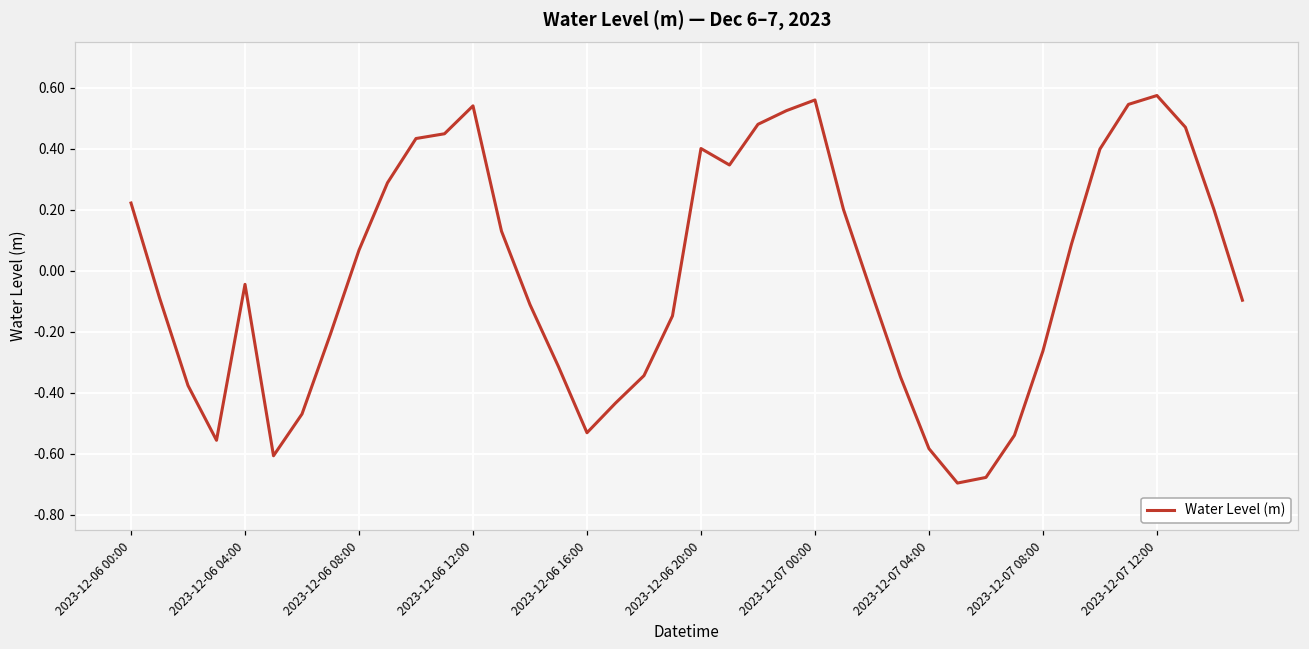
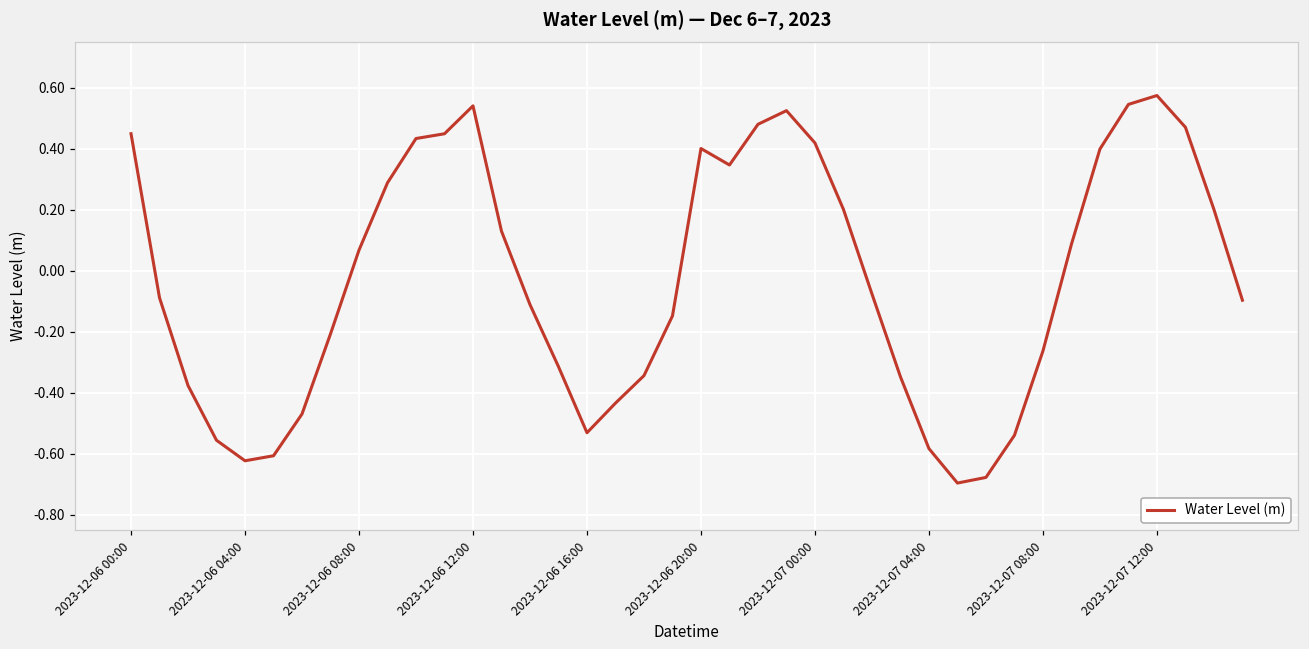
  {
-   "2023-12-06 00:00": 0.22,
-   "2023-12-06 04:00": -0.04,
+   "2023-12-06 00:00": 0.45,
+   "2023-12-06 04:00": -0.62,
    "2023-12-06 08:00": 0.07,
    "2023-12-06 12:00": 0.54,
    "2023-12-06 16:00": -0.53,
    "2023-12-06 20:00": 0.40,
-   "2023-12-07 00:00": 0.56,
+   "2023-12-07 00:00": 0.42,
    "2023-12-07 04:00": -0.58,
    "2023-12-07 08:00": -0.26,
    "2023-12-07 12:00": 0.57
  }
